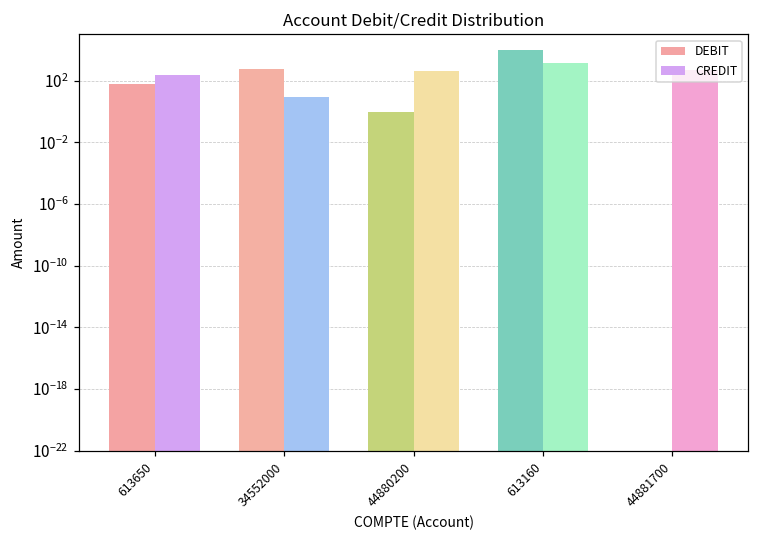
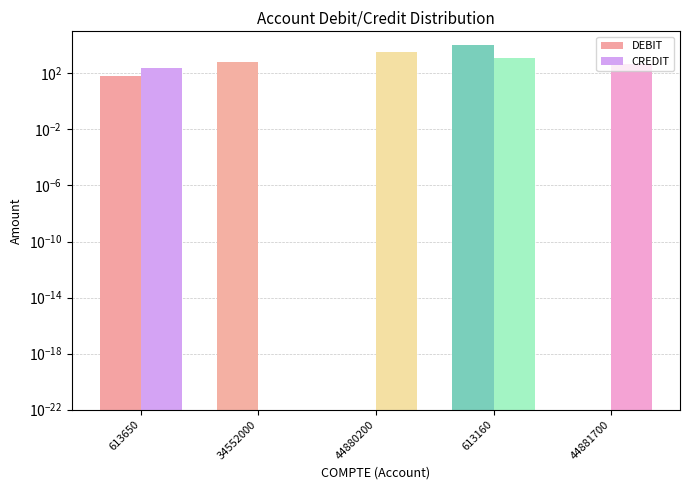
  {
    "DEBIT": {
      "613650": 60,
      "34552000": 600,
-     "44880200": 1,
+     "44880200": 0,
      "613160": 10000,
      "44881700": 0.000000000000
    },
    "CREDIT": {
      "613650": 200,
-     "34552000": 10,
-     "44880200": 500,
+     "34552000": 0,
+     "44880200": 4000,
      "613160": 1000
    }
  }
